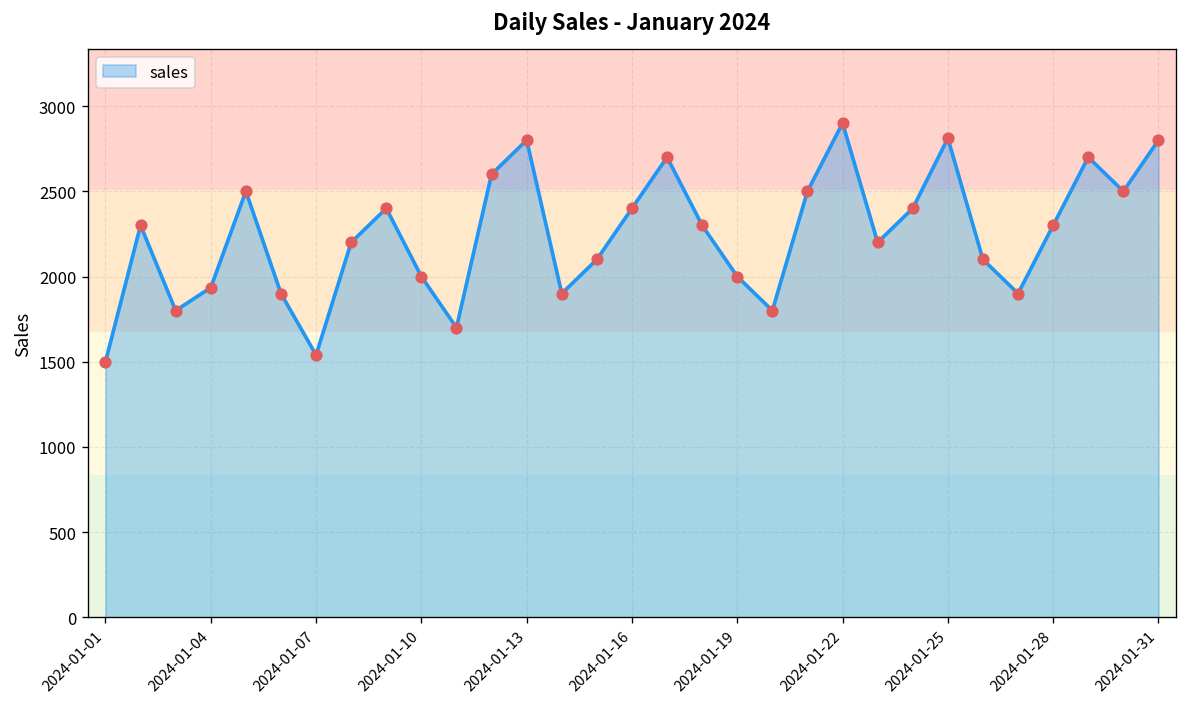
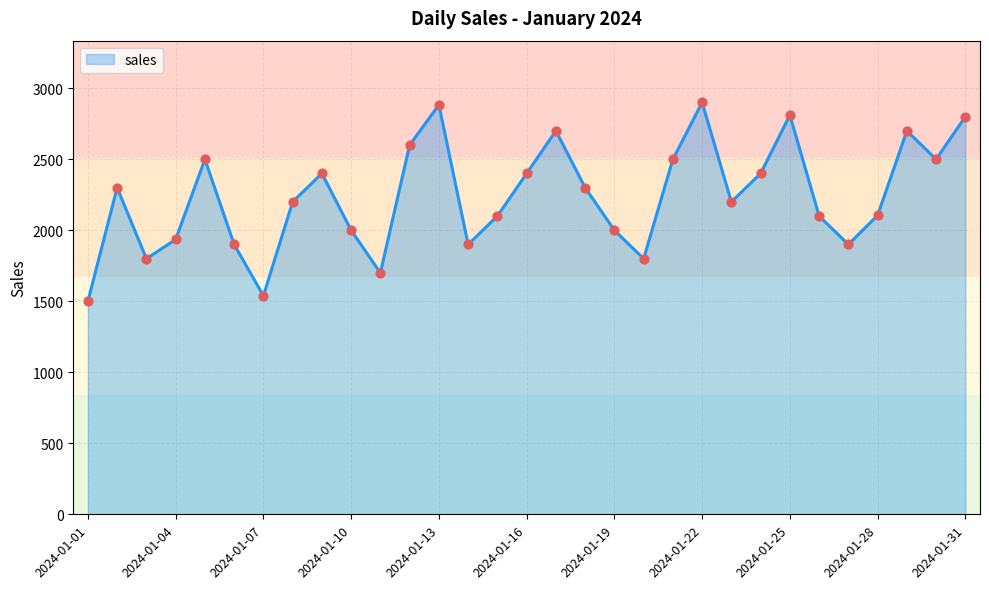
  {
    "2024-01-01": 1500,
    "2024-01-04": 1940,
    "2024-01-07": 1540,
    "2024-01-10": 2000,
-   "2024-01-13": 2800,
+   "2024-01-13": 2880,
    "2024-01-16": 2400,
    "2024-01-19": 2000,
    "2024-01-22": 2900,
    "2024-01-25": 2810,
-   "2024-01-28": 2300,
+   "2024-01-28": 2110,
    "2024-01-31": 2800
  }
